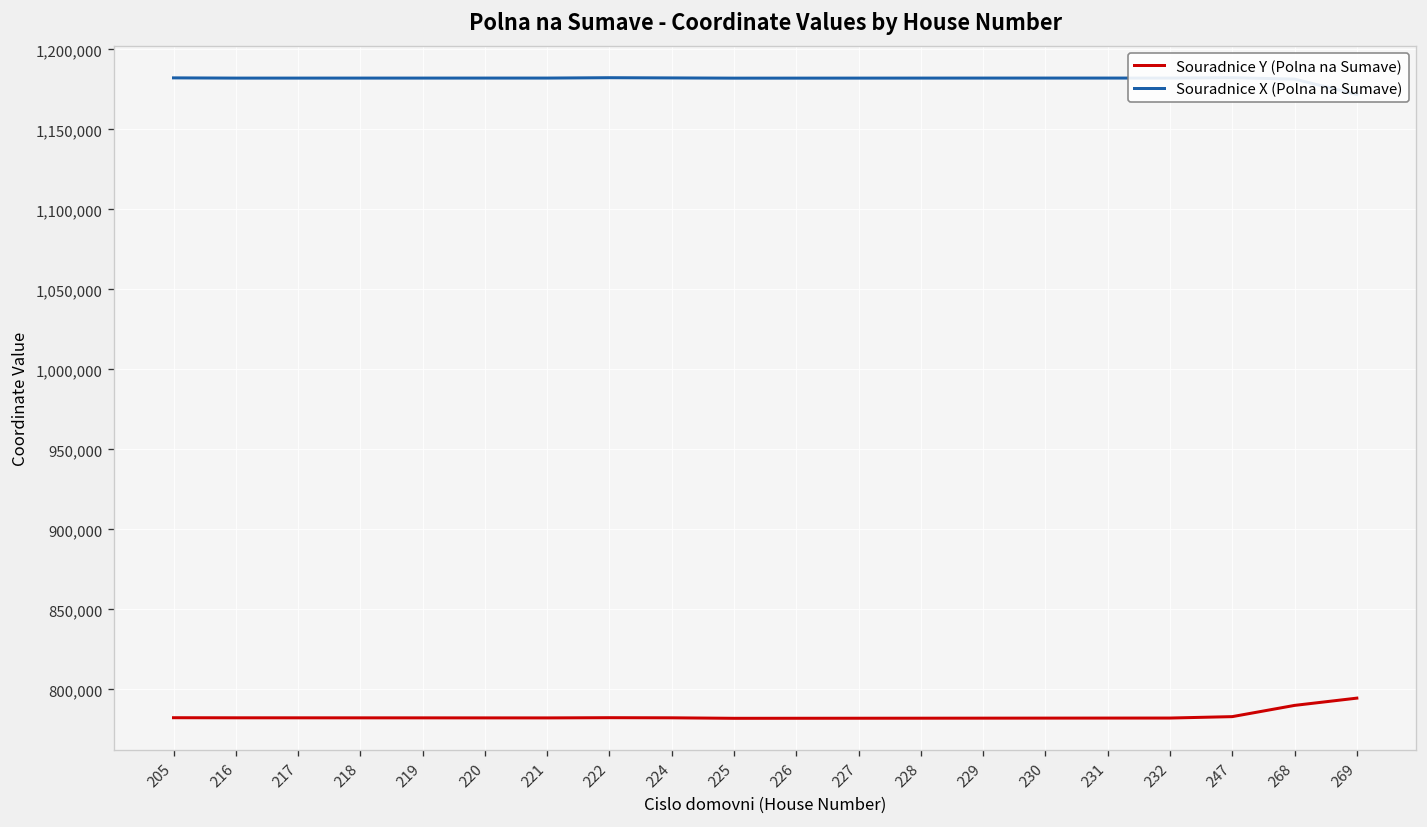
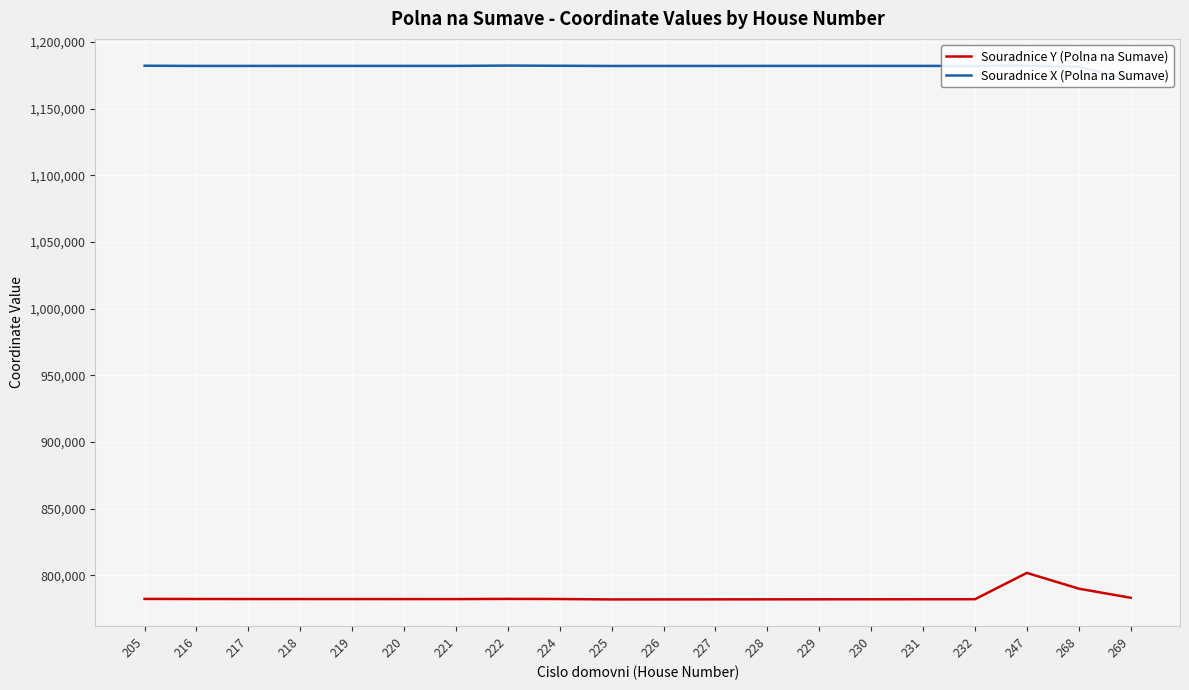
  {
    "Souradnice Y (Polna na Sumave)": {
      "205": "782,000",
      "216": "782,000",
      "217": "782,000",
      "218": "782,000",
      "219": "782,000",
      "220": "782,000",
      "221": "782,000",
      "222": "782,000",
      "224": "782,000",
      "225": "782,000",
      "226": "782,000",
      "227": "782,000",
      "228": "782,000",
      "229": "782,000",
      "230": "782,000",
      "231": "782,000",
      "232": "782,000",
-     "247": "783,000",
+     "247": "802,000",
      "268": "790,000",
-     "269": "795,000"
+     "269": "783,000"
    },
    "Souradnice X (Polna na Sumave)": {
      "205": "1,182,000",
      "216": "1,182,000",
      "217": "1,182,000",
      "218": "1,182,000",
      "219": "1,182,000",
      "220": "1,182,000",
      "221": "1,182,000",
      "222": "1,182,000",
      "224": "1,182,000",
      "225": "1,182,000",
      "226": "1,182,000",
      "227": "1,182,000",
      "228": "1,182,000",
      "229": "1,182,000",
      "230": "1,182,000",
      "231": "1,182,000"
    }
  }
